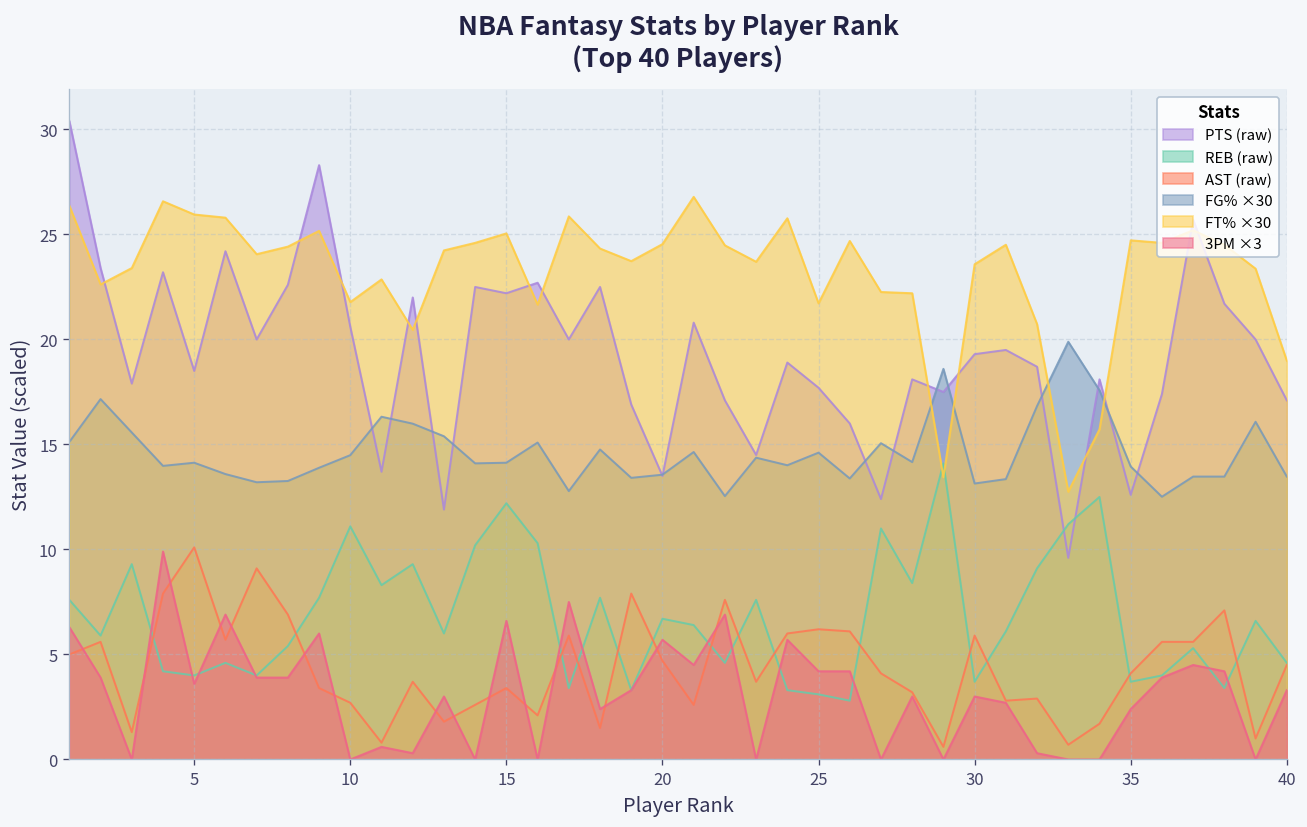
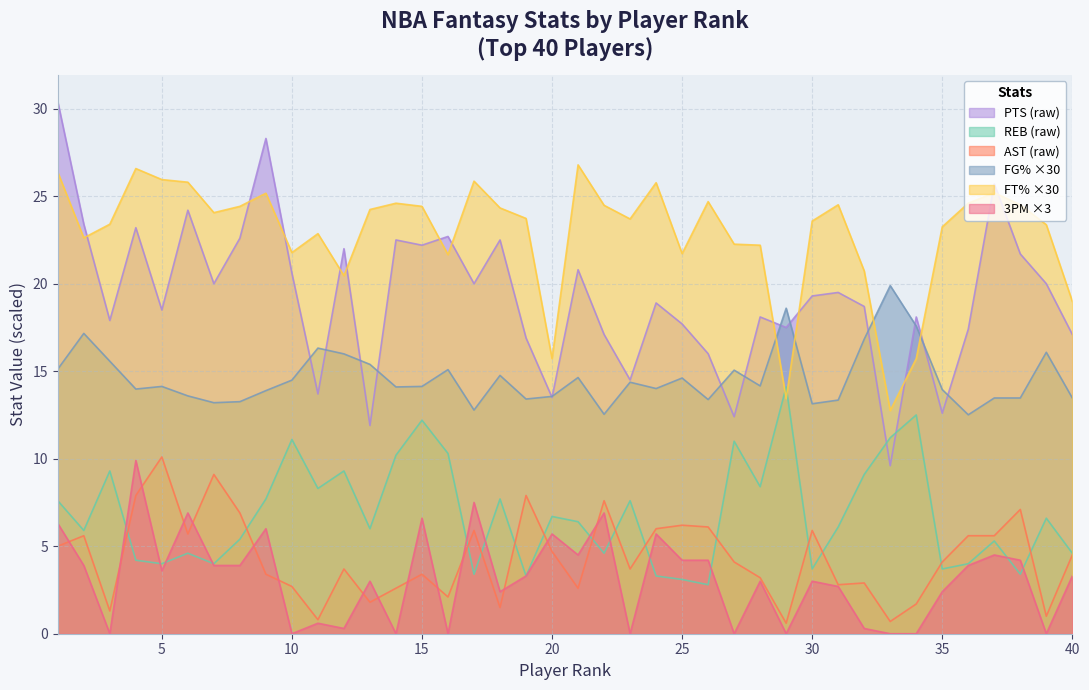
  {
    "FT% ×30": {
      "5": 26.0,
      "10": 21.8,
-     "15": 25.0,
-     "20": 24.5,
+     "15": 24.4,
+     "20": 15.7,
      "25": 21.7,
      "30": 23.6,
-     "35": 24.7,
+     "35": 23.3,
      "40": 19.0
    }
  }
